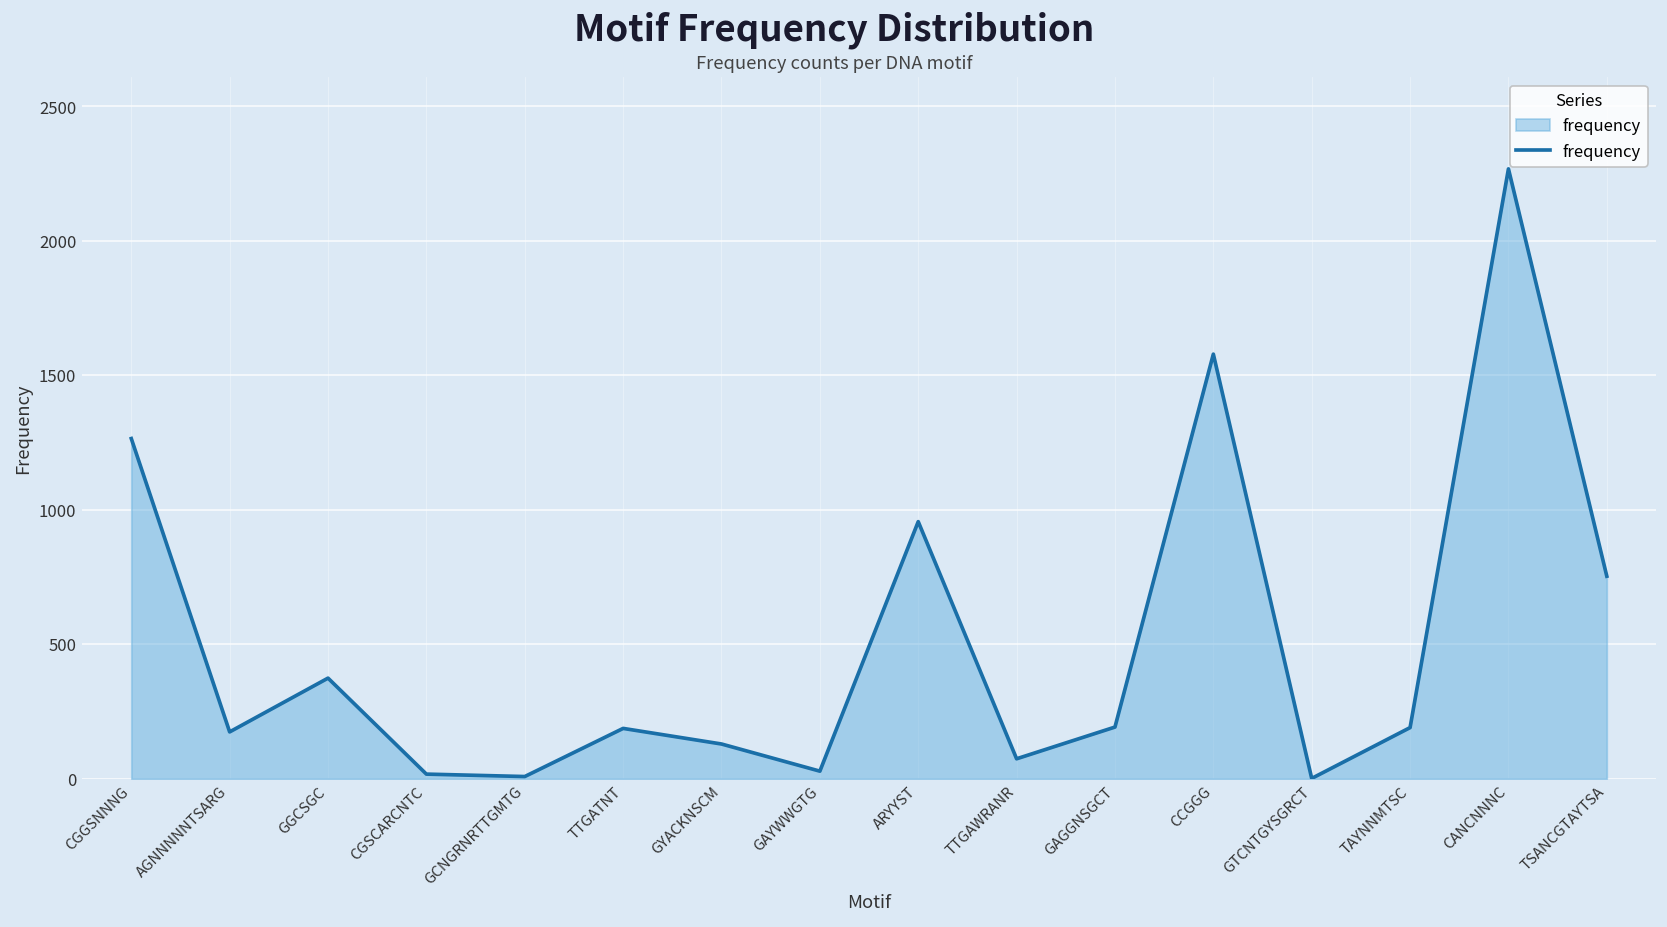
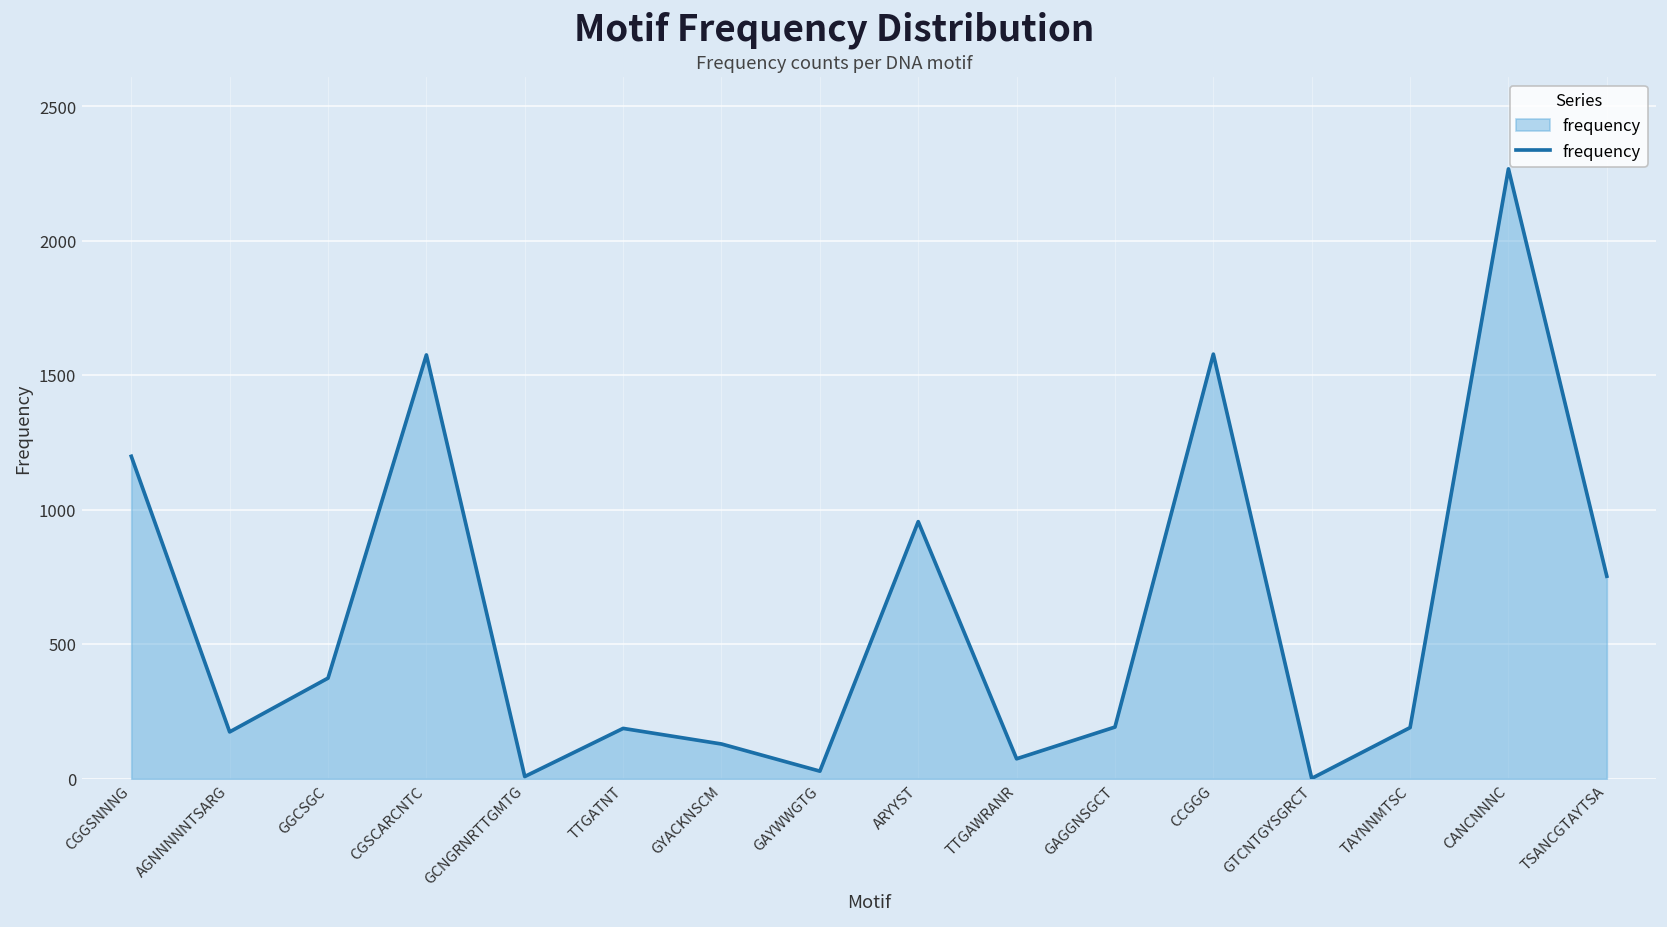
  {
-   "CGGSNNNG": 1270,
+   "CGGSNNNG": 1200,
    "AGNNNNNTSARG": 170,
    "GGCSGC": 370,
-   "CGSCARCNTC": 20,
+   "CGSCARCNTC": 1580,
    "GCNGRNRTTGMTG": 10,
    "TTGATNT": 190,
    "GYACKNSCM": 130,
    "GAYWWGTG": 30,
    "ARYYST": 960,
    "TTGAWRANR": 70,
    "GAGGNSGCT": 190,
    "CCGGG": 1580,
    "GTCNTGYSGRCT": 0,
    "TAYNNMTSC": 190,
    "CANCNNNC": 2270,
    "TSANCGTAYTSA": 750
  }
